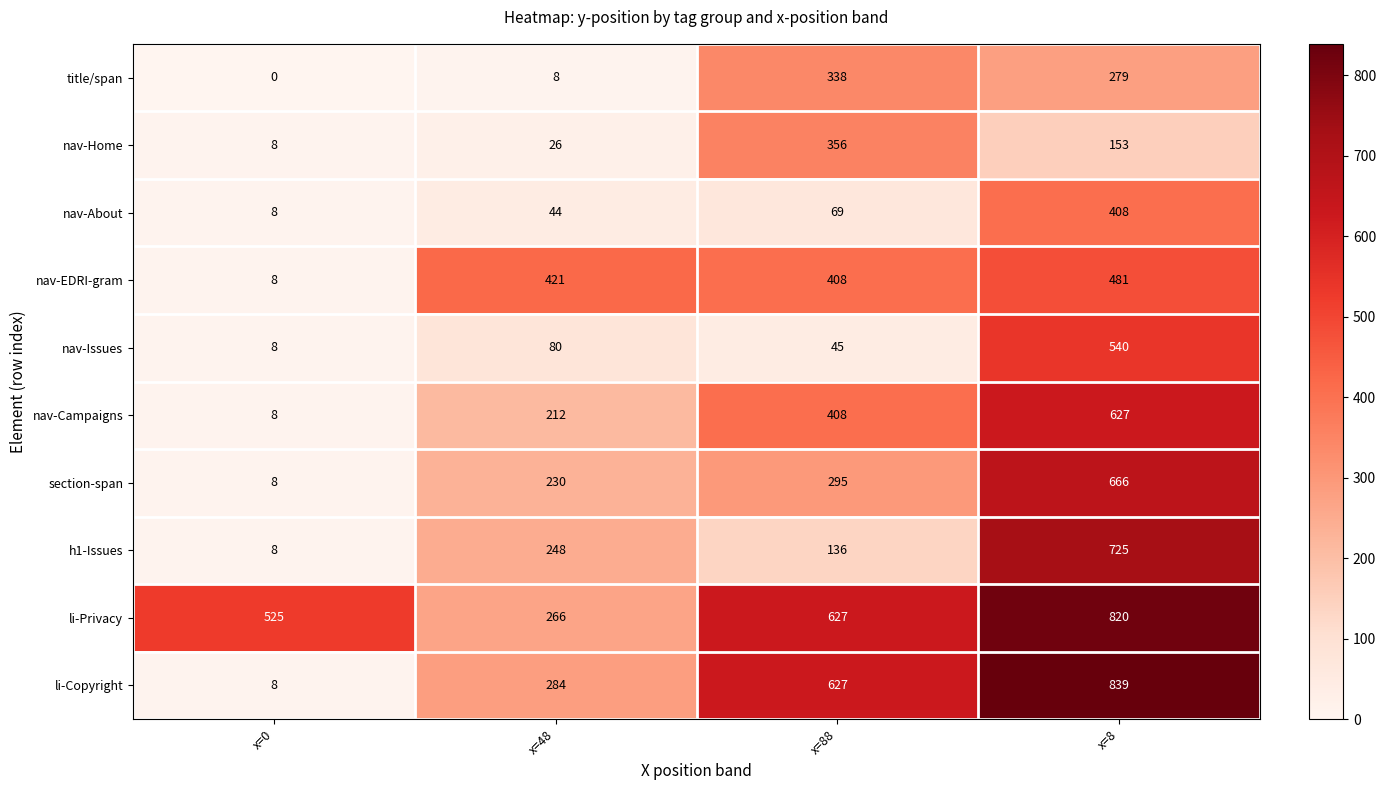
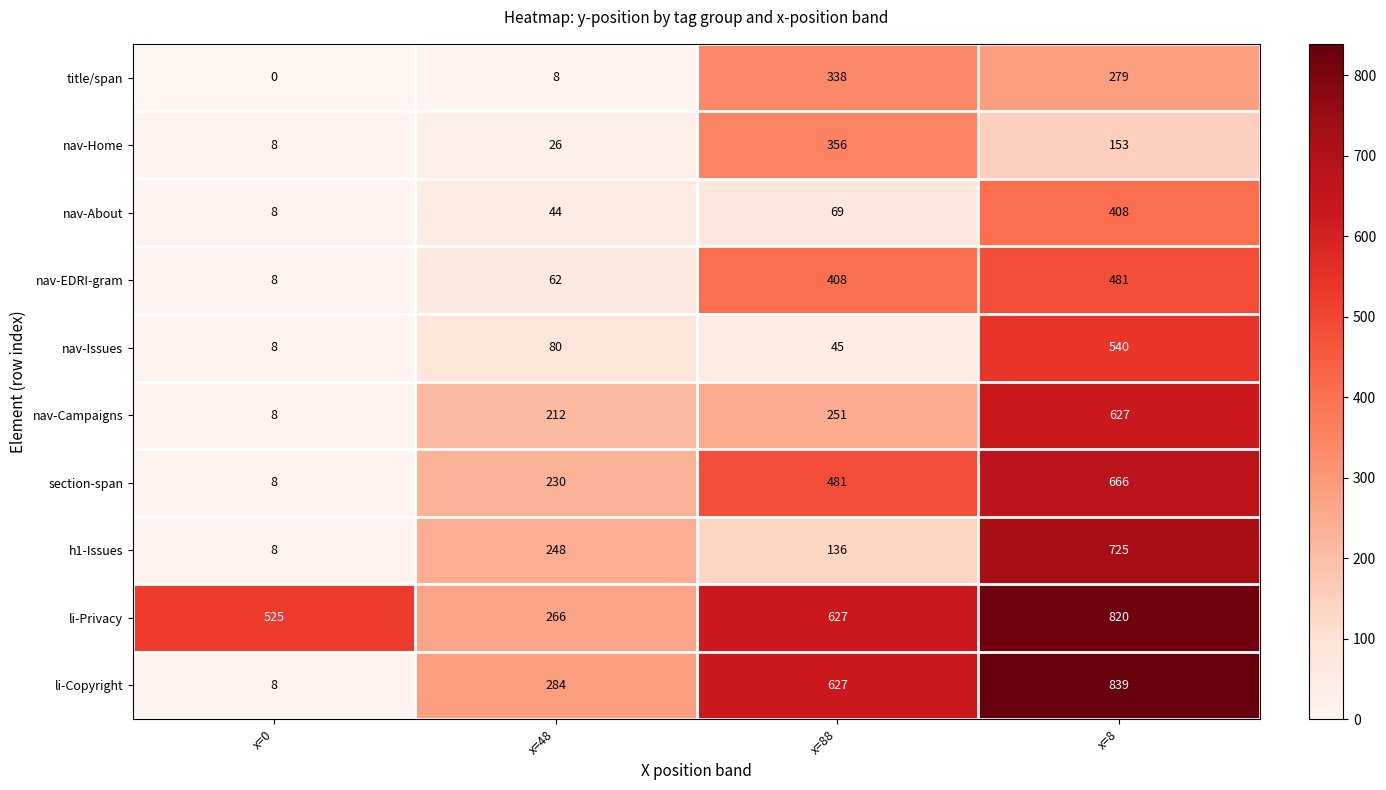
  {
    "title/span": {
      "x=0": 0,
      "x=48": 8,
      "x=88": 338,
      "x=8": 279
    },
    "nav-Home": {
      "x=0": 8,
      "x=48": 26,
      "x=88": 356,
      "x=8": 153
    },
    "nav-About": {
      "x=0": 8,
      "x=48": 44,
      "x=88": 69,
      "x=8": 408
    },
    "nav-EDRI-gram": {
      "x=0": 8,
-     "x=48": 421,
+     "x=48": 62,
      "x=88": 408,
      "x=8": 481
    },
    "nav-Issues": {
      "x=0": 8,
      "x=48": 80,
      "x=88": 45,
      "x=8": 540
    },
    "nav-Campaigns": {
      "x=0": 8,
      "x=48": 212,
-     "x=88": 408,
+     "x=88": 251,
      "x=8": 627
    },
    "section-span": {
      "x=0": 8,
      "x=48": 230,
-     "x=88": 295,
+     "x=88": 481,
      "x=8": 666
    },
    "h1-Issues": {
      "x=0": 8,
      "x=48": 248,
      "x=88": 136,
      "x=8": 725
    },
    "li-Privacy": {
      "x=0": 525,
      "x=48": 266,
      "x=88": 627,
      "x=8": 820
    },
    "li-Copyright": {
      "x=0": 8,
      "x=48": 284,
      "x=88": 627,
      "x=8": 839
    }
  }
